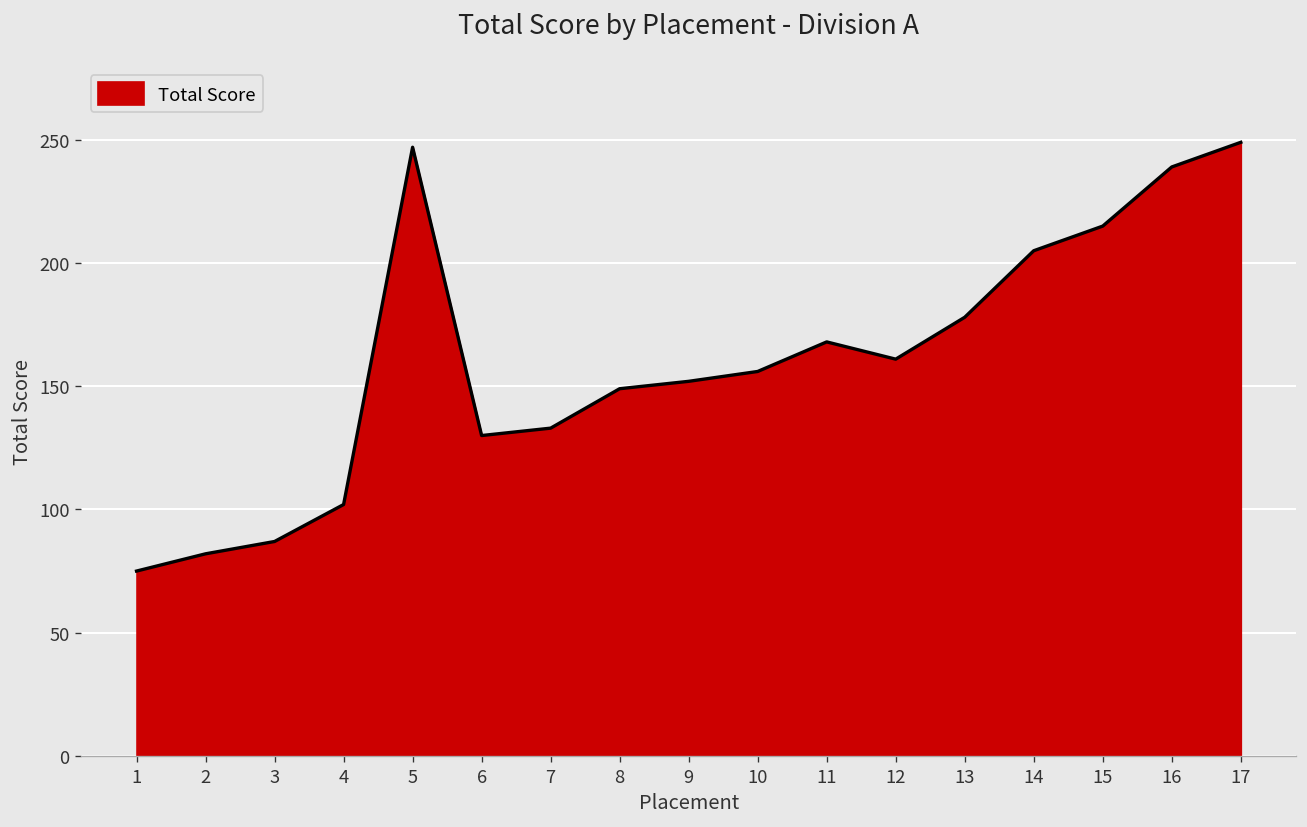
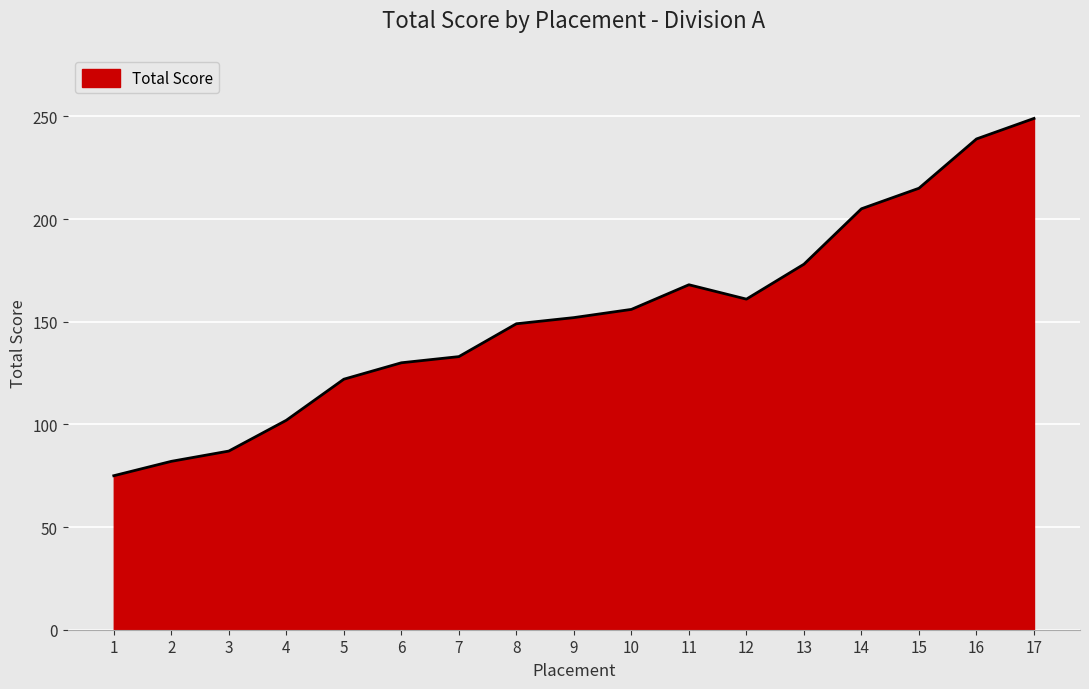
  {
    "1": 75,
    "2": 82,
    "3": 87,
    "4": 102,
-   "5": 247,
+   "5": 122,
    "6": 130,
    "7": 133,
    "8": 149,
    "9": 152,
    "10": 156,
    "11": 168,
    "12": 161,
    "13": 178,
    "14": 205,
    "15": 215,
    "16": 239,
    "17": 249
  }
